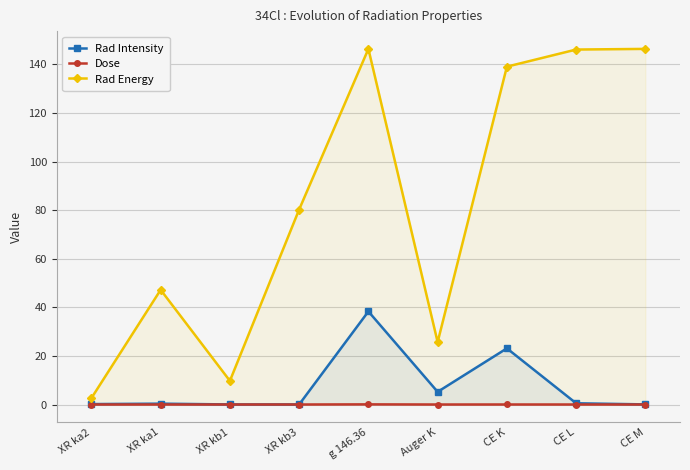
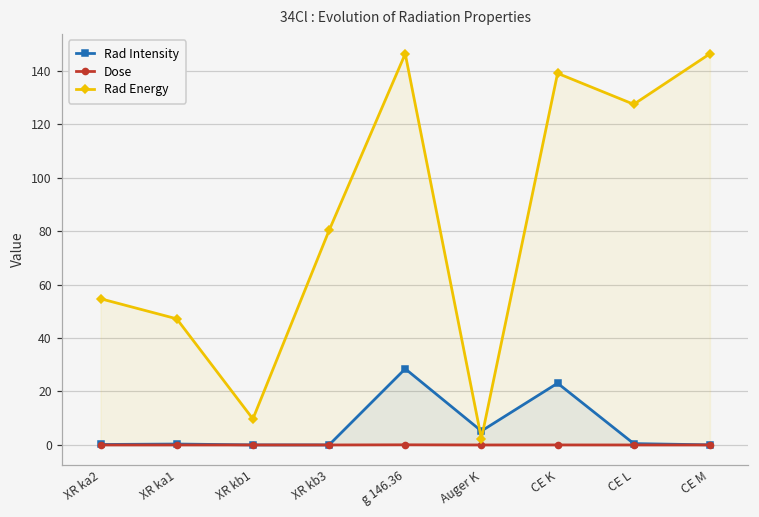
  {
    "Rad Intensity": {
-     "g 146.36": 38,
+     "g 146.36": 29,
      "Auger K": 5,
      "CE K": 23
    },
    "Dose": {
      "g 146.36": 0,
      "Auger K": 0,
      "CE K": 0
    },
    "Rad Energy": {
-     "XR ka2": 3,
+     "XR ka2": 55,
      "XR ka1": 47,
      "XR kb1": 10,
      "XR kb3": 80,
      "g 146.36": 146,
-     "Auger K": 26,
+     "Auger K": 2,
      "CE K": 139,
-     "CE L": 146,
+     "CE L": 127,
      "CE M": 146
    }
  }
